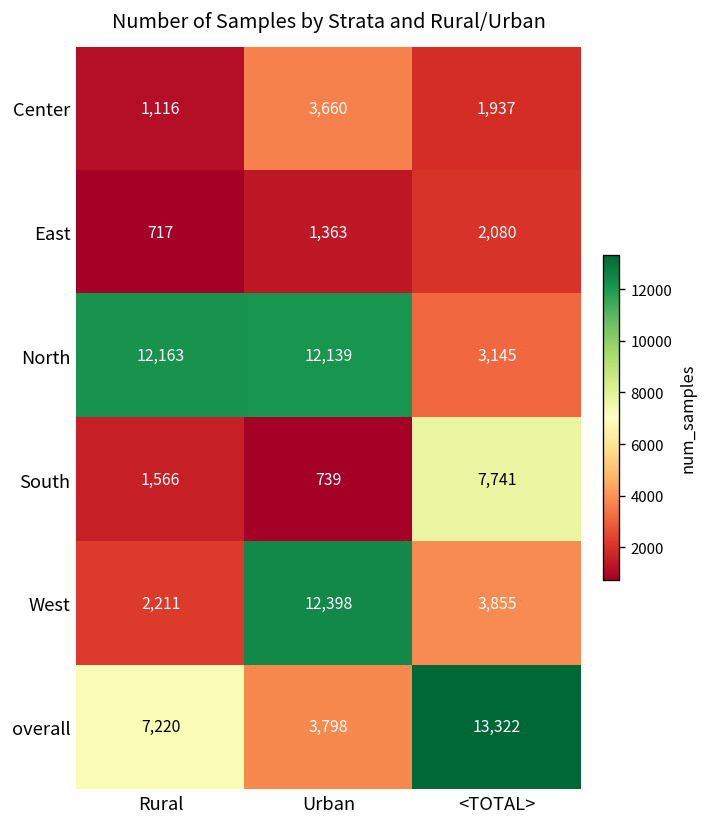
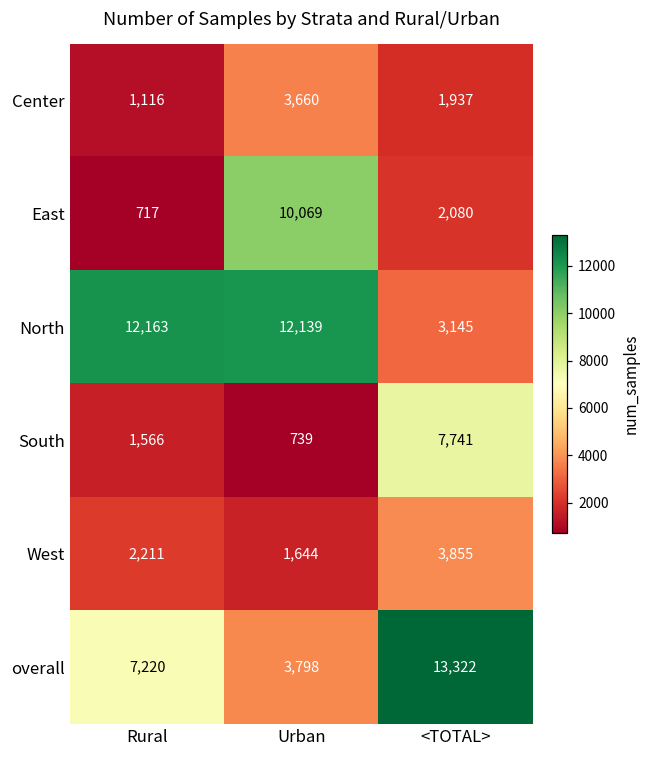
  {
    "Center": {
      "Rural": "1,116",
      "Urban": "3,660",
      "<TOTAL>": "1,937"
    },
    "East": {
      "Rural": "717",
-     "Urban": "1,363",
+     "Urban": "10,069",
      "<TOTAL>": "2,080"
    },
    "North": {
      "Rural": "12,163",
      "Urban": "12,139",
      "<TOTAL>": "3,145"
    },
    "South": {
      "Rural": "1,566",
      "Urban": "739",
      "<TOTAL>": "7,741"
    },
    "West": {
      "Rural": "2,211",
-     "Urban": "12,398",
+     "Urban": "1,644",
      "<TOTAL>": "3,855"
    },
    "overall": {
      "Rural": "7,220",
      "Urban": "3,798",
      "<TOTAL>": "13,322"
    }
  }
